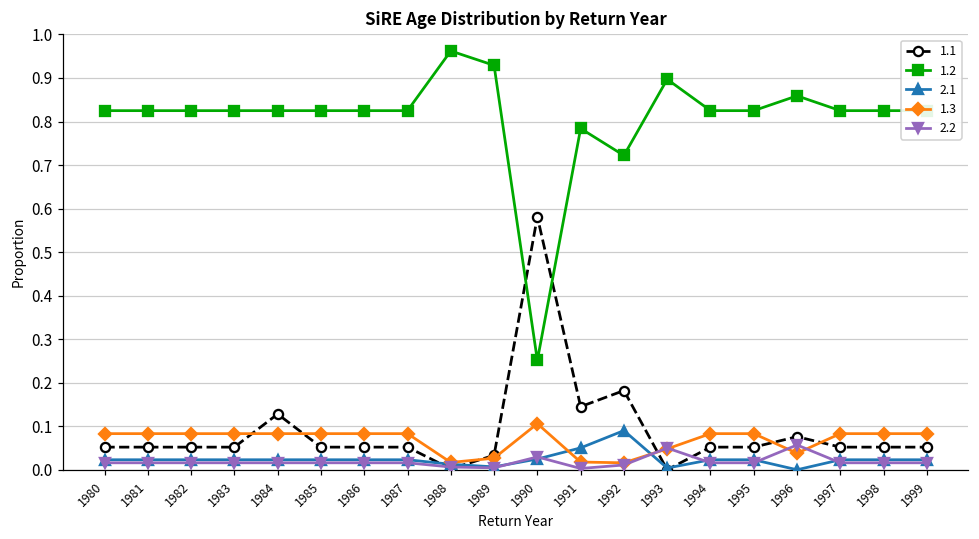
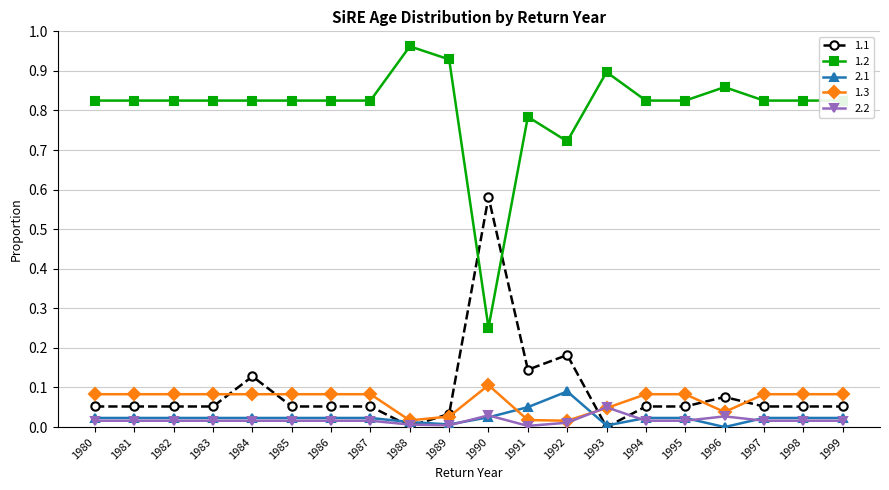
  {
    "1.1": {
      "1980": 0.05,
      "1981": 0.05,
      "1982": 0.05,
      "1983": 0.05,
      "1984": 0.13,
      "1985": 0.05,
      "1986": 0.05,
      "1987": 0.05,
      "1989": 0.03,
      "1990": 0.58,
      "1991": 0.14,
      "1992": 0.18,
      "1994": 0.05,
      "1995": 0.05,
      "1996": 0.08,
      "1997": 0.05,
      "1998": 0.05,
      "1999": 0.05
    },
    "1.2": {
      "1980": 0.83,
      "1981": 0.83,
      "1982": 0.83,
      "1983": 0.83,
      "1984": 0.83,
      "1985": 0.83,
      "1986": 0.83,
      "1987": 0.83,
      "1988": 0.96,
      "1989": 0.93,
      "1990": 0.25,
      "1991": 0.78,
      "1992": 0.72,
      "1993": 0.90,
      "1994": 0.83,
      "1995": 0.83,
      "1996": 0.86,
      "1997": 0.83,
      "1998": 0.83
    },
    "2.1": {
      "1980": 0.02,
      "1981": 0.02,
      "1982": 0.02,
      "1983": 0.02,
      "1984": 0.02,
      "1985": 0.02,
      "1986": 0.02,
      "1987": 0.02,
      "1991": 0.05,
      "1992": 0.09,
      "1994": 0.02,
      "1995": 0.02,
      "1996": 0.00,
      "1997": 0.02,
      "1998": 0.02,
      "1999": 0.02
    },
    "1.3": {
      "1980": 0.08,
      "1981": 0.08,
      "1982": 0.08,
      "1983": 0.08,
      "1984": 0.08,
      "1985": 0.08,
      "1986": 0.08,
      "1987": 0.08,
      "1989": 0.03,
      "1990": 0.11,
      "1991": 0.02,
      "1994": 0.08,
      "1995": 0.08,
      "1996": 0.04,
      "1997": 0.08,
      "1998": 0.08,
      "1999": 0.08
    },
    "2.2": {
      "1980": 0.02,
      "1981": 0.02,
      "1982": 0.02,
      "1983": 0.02,
      "1984": 0.02,
      "1985": 0.02,
      "1986": 0.02,
      "1987": 0.02,
      "1991": 0.00,
      "1994": 0.02,
      "1995": 0.02,
-     "1996": 0.06,
+     "1996": 0.03,
      "1997": 0.02,
      "1998": 0.02,
      "1999": 0.02
    }
  }
